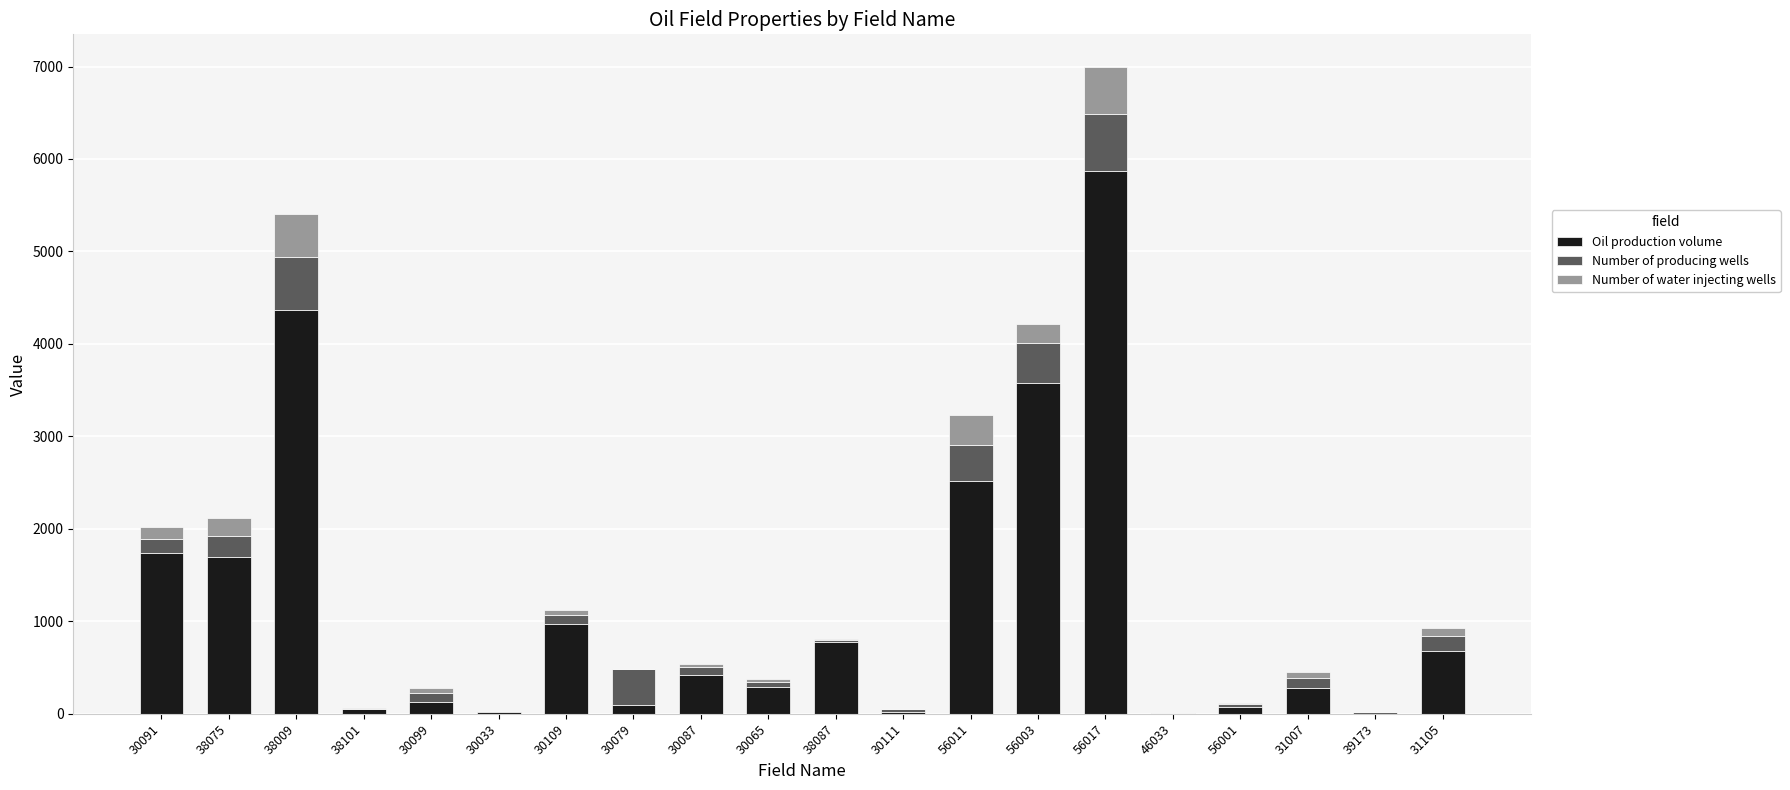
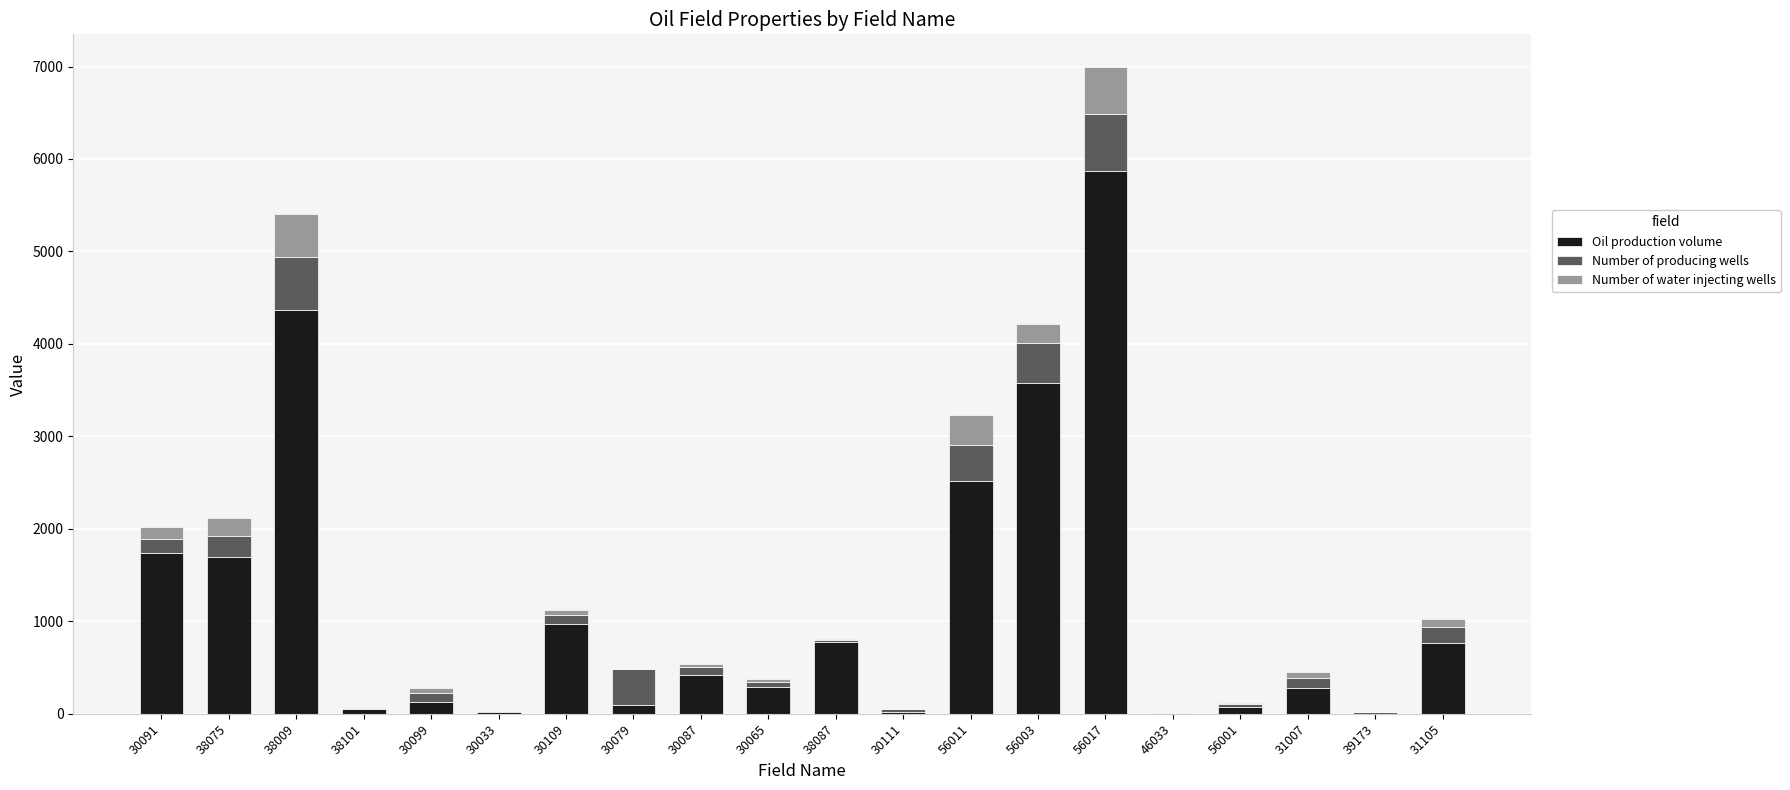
  {
    "Oil production volume": {
      "30091": 1700,
      "38075": 1700,
      "38009": 4400,
      "38101": 100,
      "30099": 100,
      "30109": 1000,
      "30079": 100,
      "30087": 400,
      "30065": 300,
      "38087": 800,
      "56011": 2500,
      "56003": 3600,
      "56017": 5900,
      "56001": 100,
      "31007": 300,
-     "31105": 700
+     "31105": 800
    },
    "Number of producing wells": {
      "30091": 200,
      "38075": 200,
      "38009": 600,
      "30099": 100,
      "30109": 100,
      "30079": 400,
      "30087": 100,
      "30065": 100,
      "56011": 400,
      "56003": 400,
      "56017": 600,
      "56001": 0,
      "31007": 100,
      "31105": 200
    },
    "Number of water injecting wells": {
      "30091": 100,
      "38075": 200,
      "38009": 500,
      "30099": 100,
      "30109": 100,
      "30087": 0,
      "30065": 0,
      "56011": 300,
      "56003": 200,
      "56017": 500,
      "31007": 100,
      "31105": 100
    }
  }
